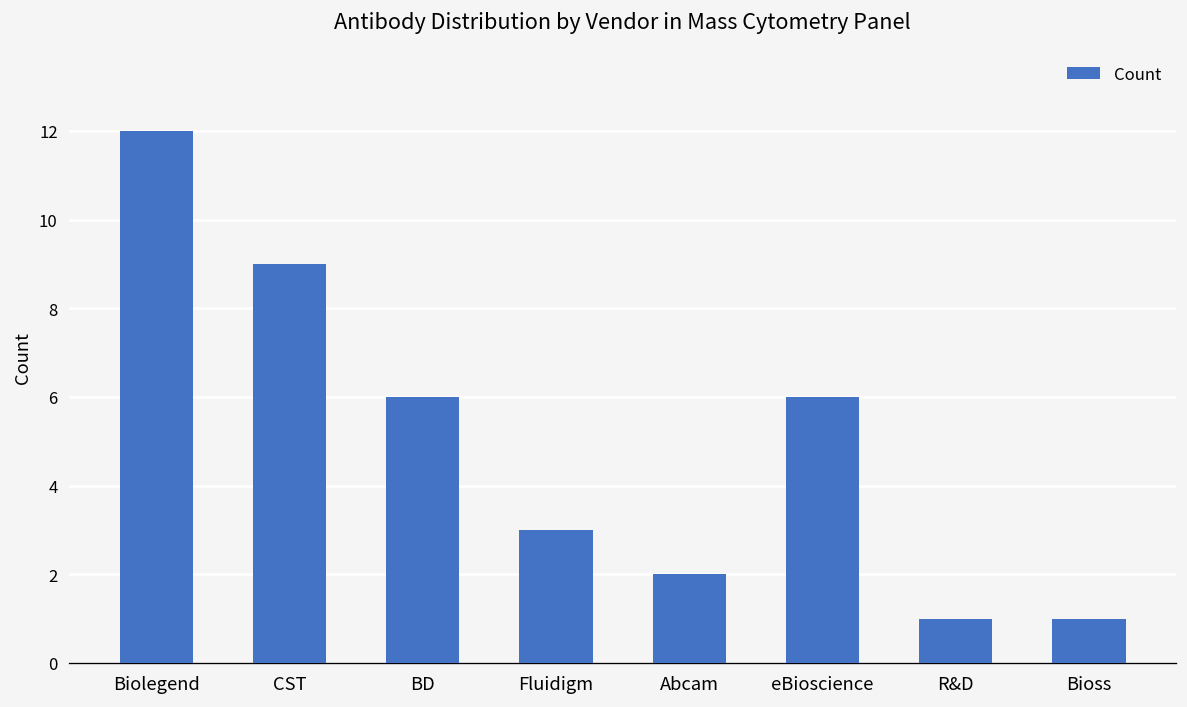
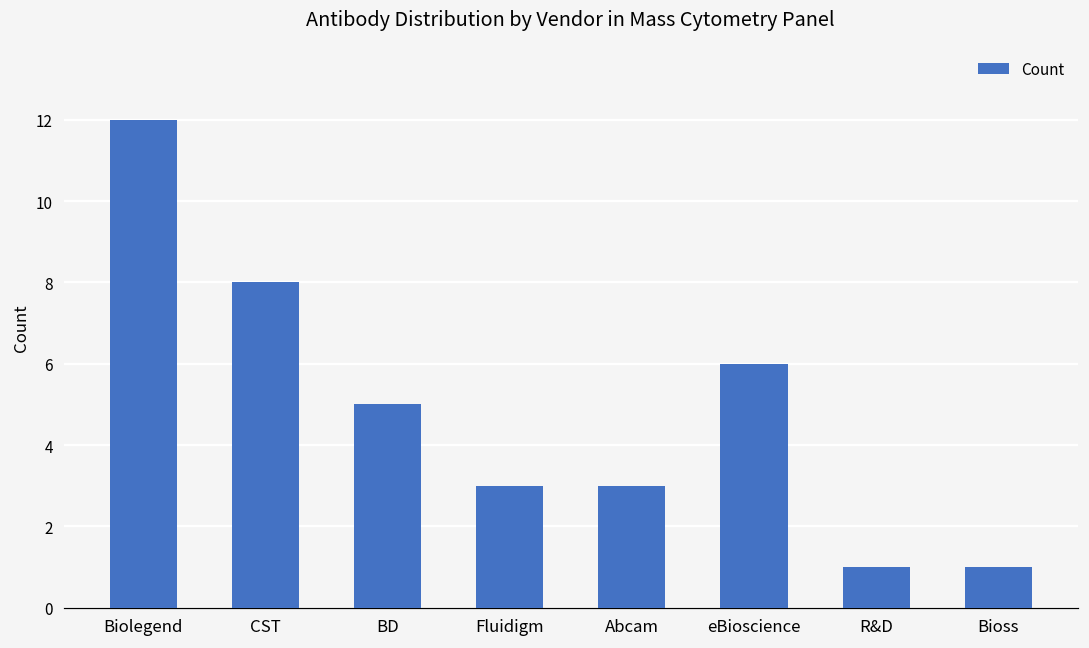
  {
    "Biolegend": 12,
-   "CST": 9,
-   "BD": 6,
+   "CST": 8,
+   "BD": 5,
    "Fluidigm": 3,
-   "Abcam": 2,
+   "Abcam": 3,
    "eBioscience": 6,
    "R&D": 1,
    "Bioss": 1
  }
